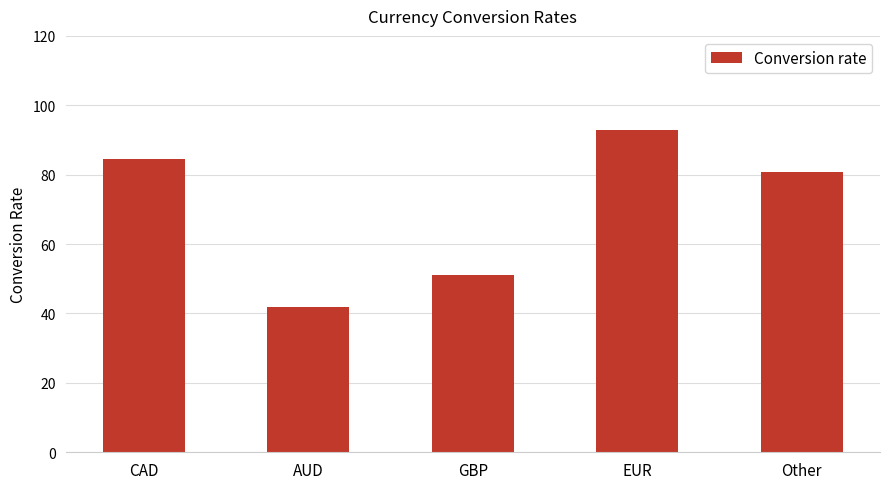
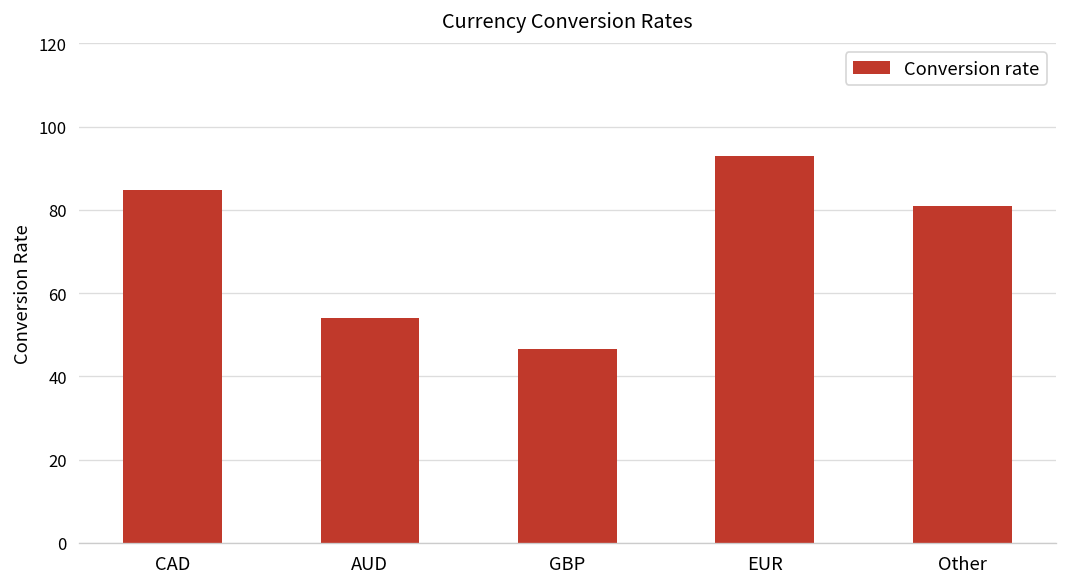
  {
    "CAD": 85,
-   "AUD": 42,
-   "GBP": 51,
+   "AUD": 54,
+   "GBP": 46,
    "EUR": 93,
    "Other": 81
  }
